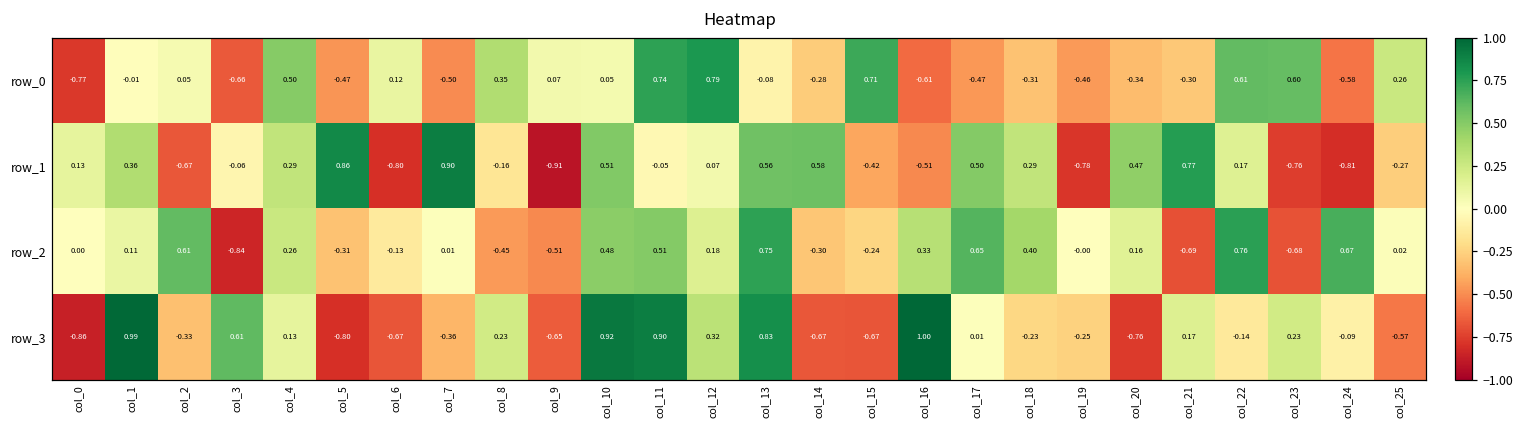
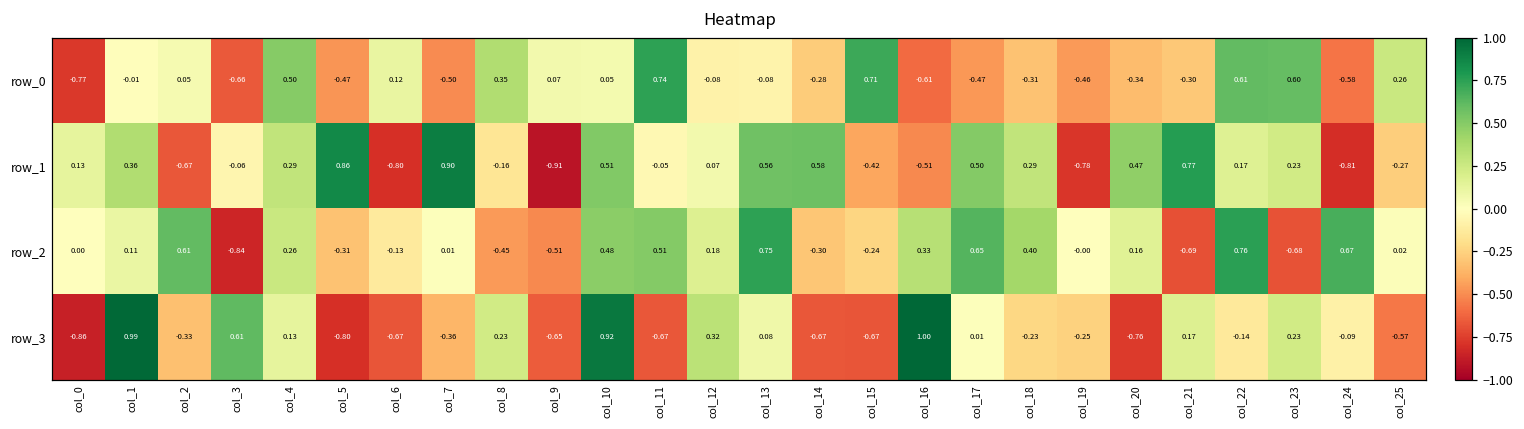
  {
    "row_0": {
      "col_0": -0.77,
      "col_1": -0.01,
      "col_2": 0.05,
      "col_3": -0.66,
      "col_4": 0.50,
      "col_5": -0.47,
      "col_6": 0.12,
      "col_7": -0.50,
      "col_8": 0.35,
      "col_9": 0.07,
      "col_10": 0.05,
      "col_11": 0.74,
-     "col_12": 0.79,
+     "col_12": -0.08,
      "col_13": -0.08,
      "col_14": -0.28,
      "col_15": 0.71,
      "col_16": -0.61,
      "col_17": -0.47,
      "col_18": -0.31,
      "col_19": -0.46,
      "col_20": -0.34,
      "col_21": -0.30,
      "col_22": 0.61,
      "col_23": 0.60,
      "col_24": -0.58,
      "col_25": 0.26
    },
    "row_1": {
      "col_0": 0.13,
      "col_1": 0.36,
      "col_2": -0.67,
      "col_3": -0.06,
      "col_4": 0.29,
      "col_5": 0.86,
      "col_6": -0.80,
      "col_7": 0.90,
      "col_8": -0.16,
      "col_9": -0.91,
      "col_10": 0.51,
      "col_11": -0.05,
      "col_12": 0.07,
      "col_13": 0.56,
      "col_14": 0.58,
      "col_15": -0.42,
      "col_16": -0.51,
      "col_17": 0.50,
      "col_18": 0.29,
      "col_19": -0.78,
      "col_20": 0.47,
      "col_21": 0.77,
      "col_22": 0.17,
-     "col_23": -0.76,
+     "col_23": 0.23,
      "col_24": -0.81,
      "col_25": -0.27
    },
    "row_2": {
      "col_0": 0.00,
      "col_1": 0.11,
      "col_2": 0.61,
      "col_3": -0.84,
      "col_4": 0.26,
      "col_5": -0.31,
      "col_6": -0.13,
      "col_7": 0.01,
      "col_8": -0.45,
      "col_9": -0.51,
      "col_10": 0.48,
      "col_11": 0.51,
      "col_12": 0.18,
      "col_13": 0.75,
      "col_14": -0.30,
      "col_15": -0.24,
      "col_16": 0.33,
      "col_17": 0.65,
      "col_18": 0.40,
      "col_19": -0.00,
      "col_20": 0.16,
      "col_21": -0.69,
      "col_22": 0.76,
      "col_23": -0.68,
      "col_24": 0.67,
      "col_25": 0.02
    },
    "row_3": {
      "col_0": -0.86,
      "col_1": 0.99,
      "col_2": -0.33,
      "col_3": 0.61,
      "col_4": 0.13,
      "col_5": -0.80,
      "col_6": -0.67,
      "col_7": -0.36,
      "col_8": 0.23,
      "col_9": -0.65,
      "col_10": 0.92,
-     "col_11": 0.90,
+     "col_11": -0.67,
      "col_12": 0.32,
-     "col_13": 0.83,
+     "col_13": 0.08,
      "col_14": -0.67,
      "col_15": -0.67,
      "col_16": 1.00,
      "col_17": 0.01,
      "col_18": -0.23,
      "col_19": -0.25,
      "col_20": -0.76,
      "col_21": 0.17,
      "col_22": -0.14,
      "col_23": 0.23,
      "col_24": -0.09,
      "col_25": -0.57
    }
  }
